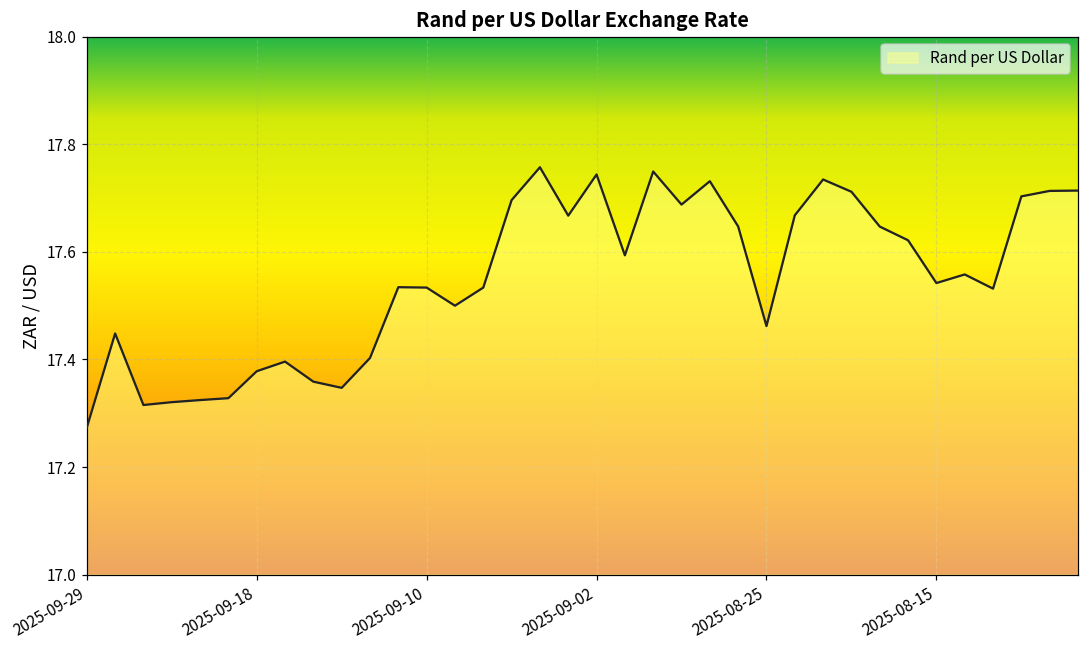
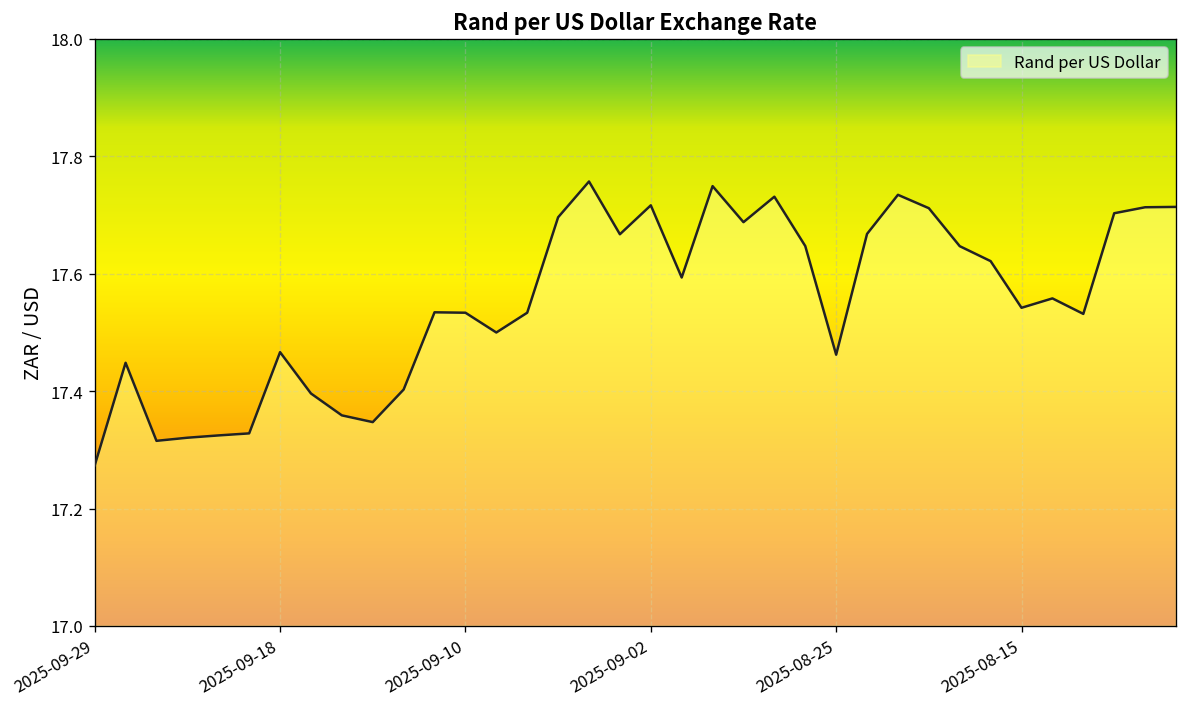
  {
    "2025-09-29": 17.27,
-   "2025-09-18": 17.38,
+   "2025-09-18": 17.47,
    "2025-09-10": 17.53,
-   "2025-09-02": 17.74,
+   "2025-09-02": 17.72,
    "2025-08-25": 17.46,
    "2025-08-15": 17.54
  }
